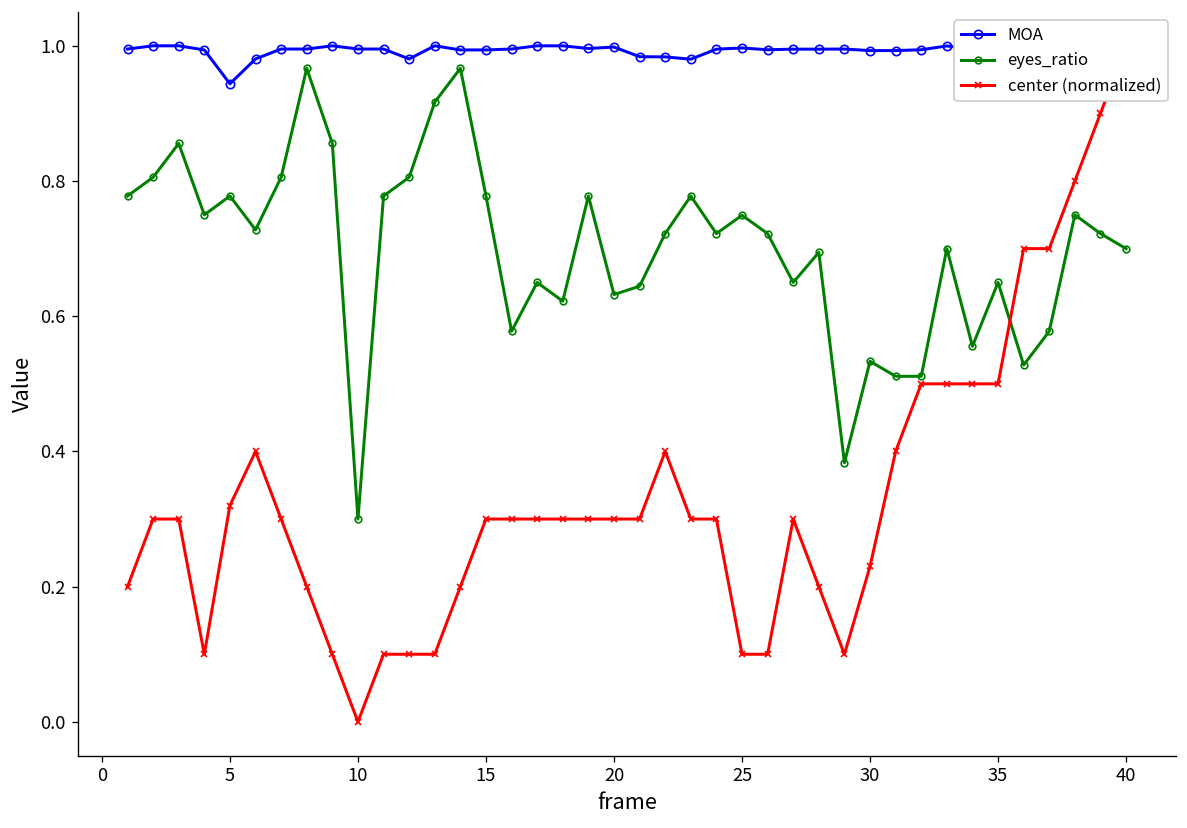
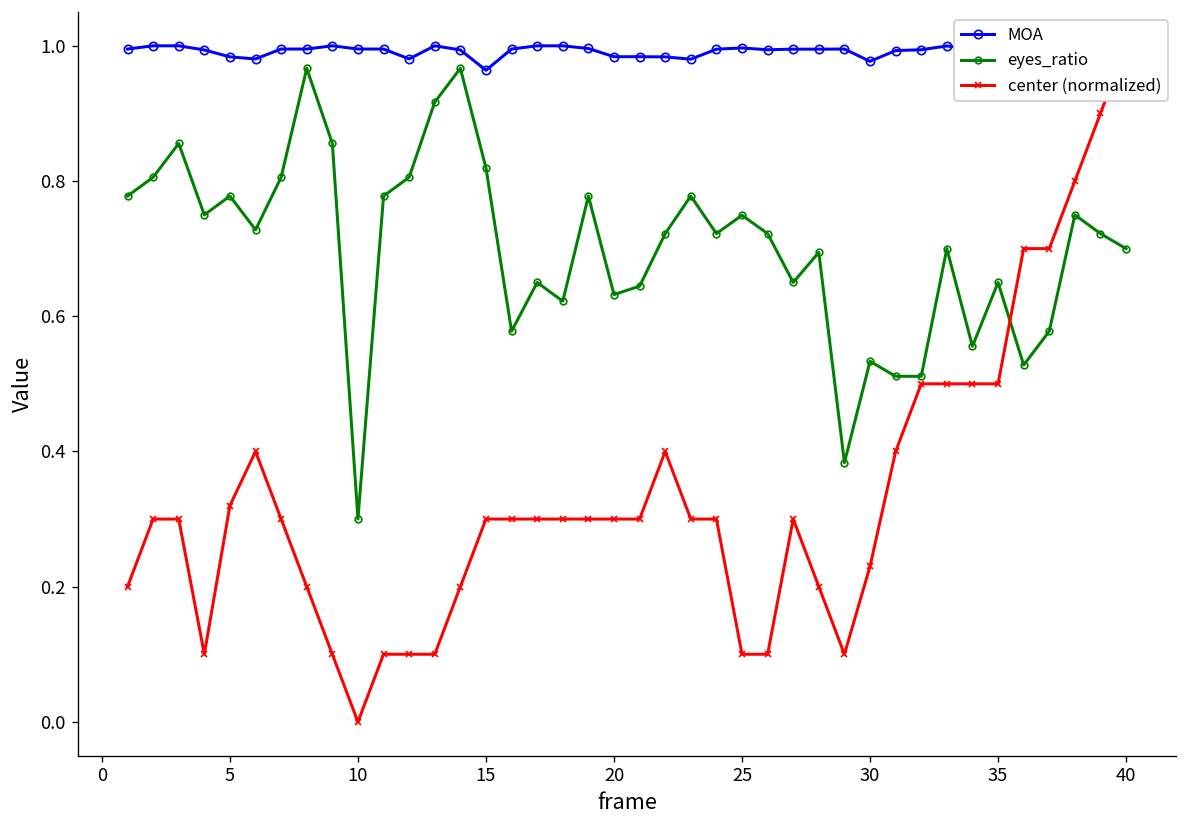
  {
    "MOA": {
-     "5": 0.94,
+     "5": 0.98,
      "10": 1.00,
-     "15": 0.99,
-     "20": 1.00,
+     "15": 0.96,
+     "20": 0.98,
      "25": 1.00,
-     "30": 0.99
+     "30": 0.98
    },
    "eyes_ratio": {
      "5": 0.78,
      "10": 0.30,
-     "15": 0.78,
+     "15": 0.82,
      "20": 0.63,
      "25": 0.75,
      "30": 0.53,
      "35": 0.65,
      "40": 0.70
    },
    "center (normalized)": {
      "5": 0.32,
      "10": 0.00,
      "15": 0.30,
      "20": 0.30,
      "25": 0.10,
      "30": 0.23,
      "35": 0.50
    }
  }
